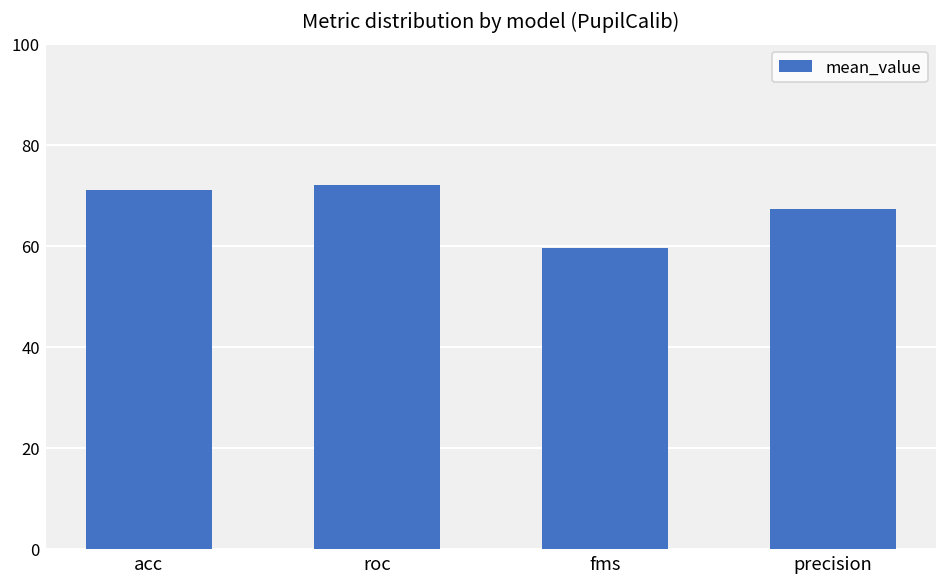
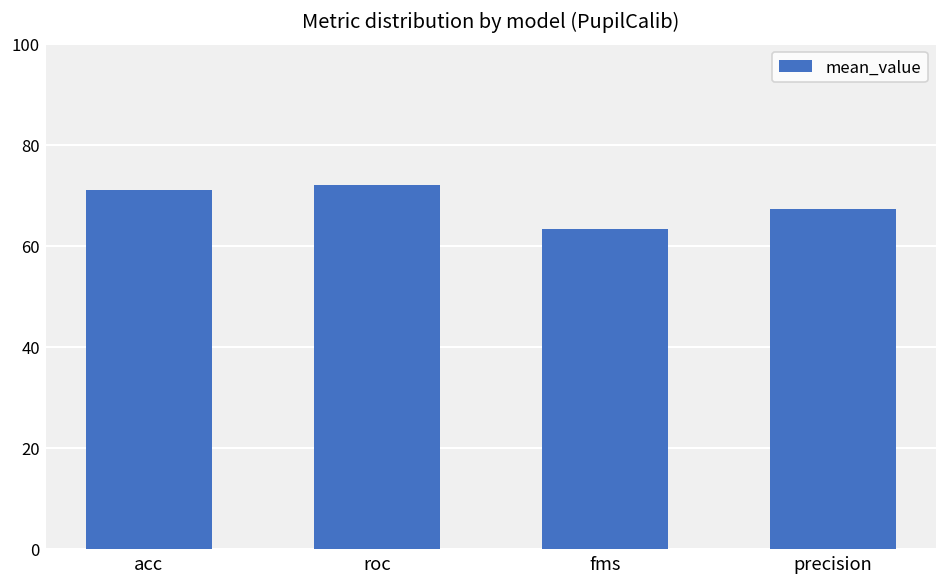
  {
    "acc": 71,
    "roc": 72,
-   "fms": 59,
+   "fms": 63,
    "precision": 67
  }
